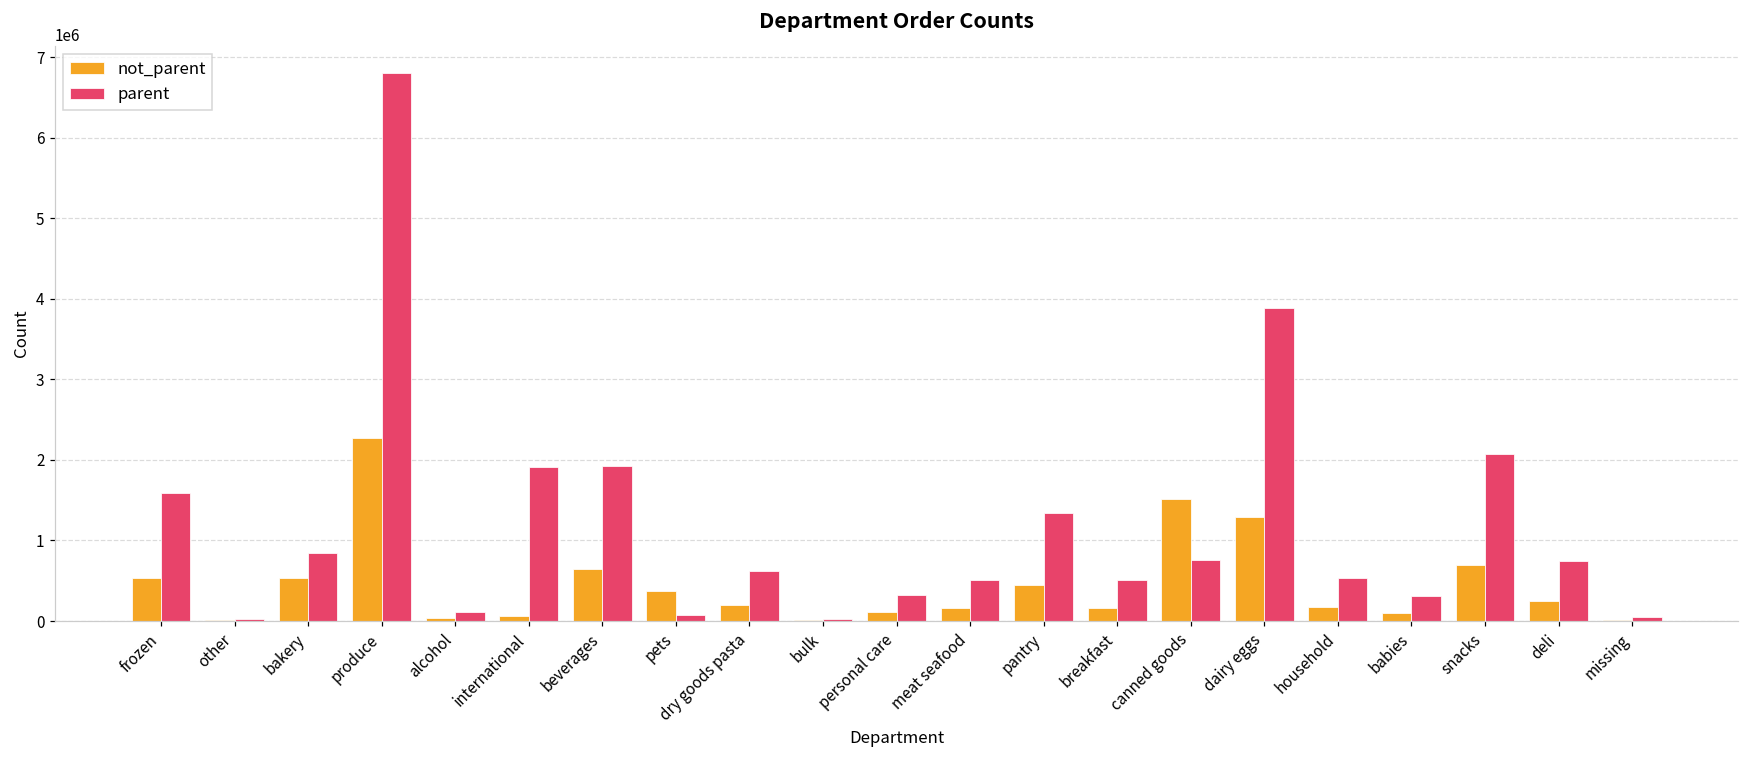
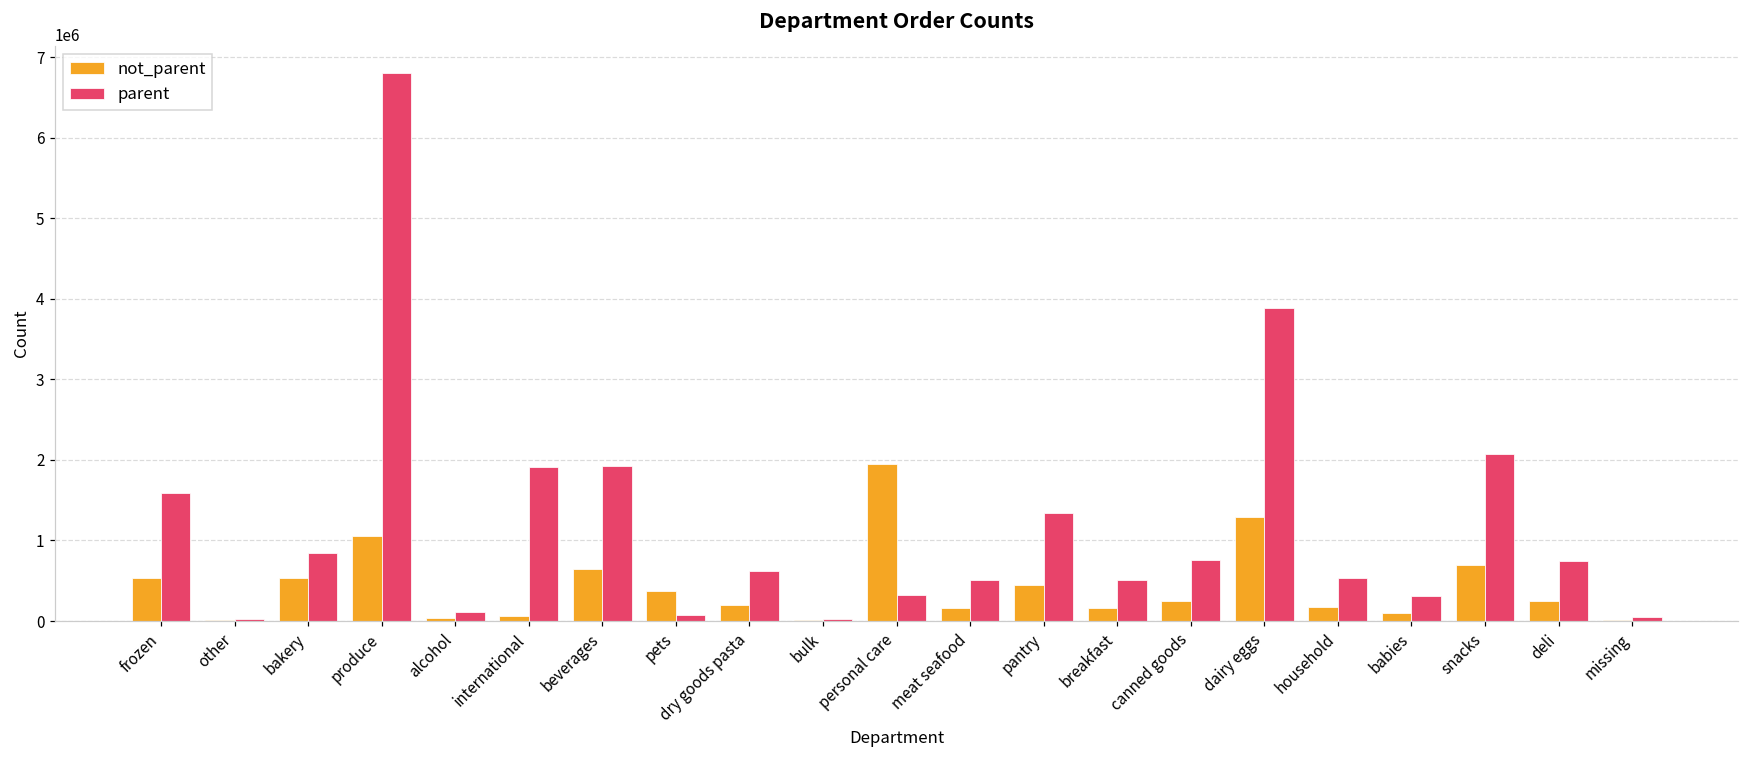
  {
    "not_parent": {
      "frozen": 500000,
      "bakery": 500000,
-     "produce": 2300000,
+     "produce": 1100000,
      "alcohol": 0,
      "international": 100000,
      "beverages": 600000,
      "pets": 400000,
      "dry goods pasta": 200000,
-     "personal care": 100000,
+     "personal care": 2000000,
      "meat seafood": 200000,
      "pantry": 400000,
      "breakfast": 200000,
-     "canned goods": 1500000,
+     "canned goods": 300000,
      "dairy eggs": 1300000,
      "household": 200000,
      "babies": 100000,
      "snacks": 700000,
      "deli": 300000
    },
    "parent": {
      "frozen": 1600000,
      "bakery": 800000,
      "produce": 6800000,
      "alcohol": 100000,
      "international": 1900000,
      "beverages": 1900000,
      "pets": 100000,
      "dry goods pasta": 600000,
      "personal care": 300000,
      "meat seafood": 500000,
      "pantry": 1300000,
      "breakfast": 500000,
      "canned goods": 800000,
      "dairy eggs": 3900000,
      "household": 500000,
      "babies": 300000,
      "snacks": 2100000,
      "deli": 800000,
      "missing": 0
    }
  }
